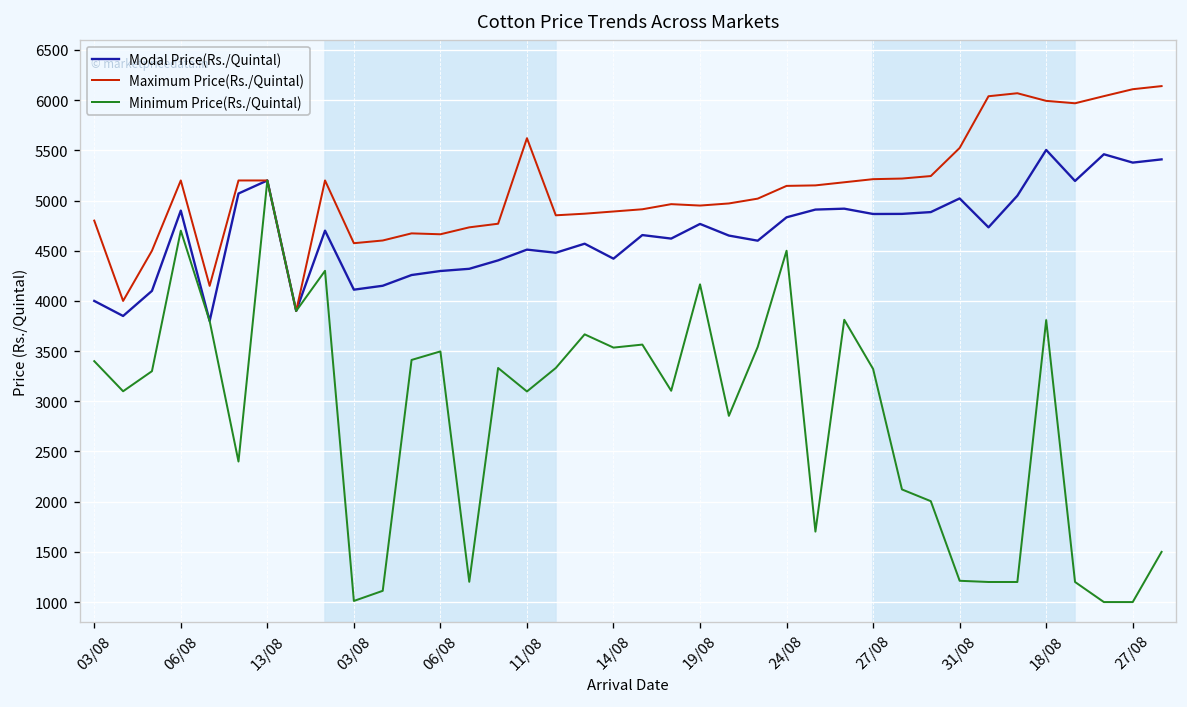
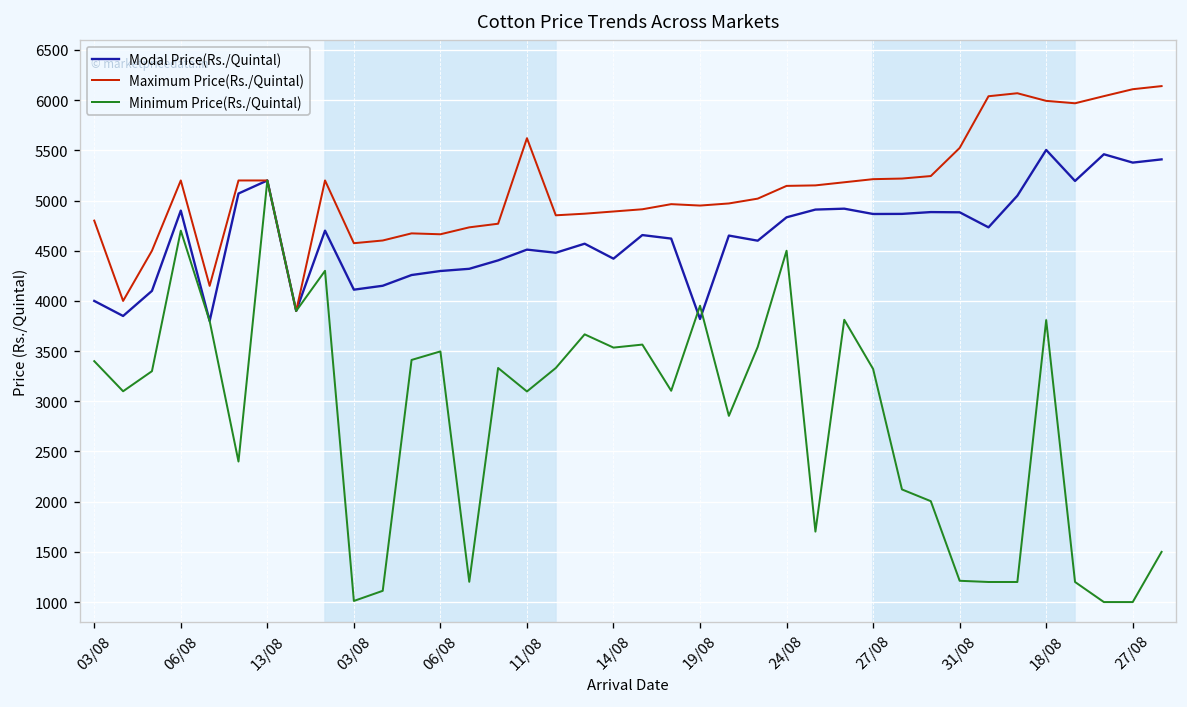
  {
    "Modal Price(Rs./Quintal)": {
      "11/08": 4500,
-     "19/08": 4800,
+     "19/08": 3800,
      "24/08": 4800,
-     "31/08": 5000
+     "31/08": 4900
    },
    "Maximum Price(Rs./Quintal)": {
      "11/08": 5600,
      "19/08": 5000,
      "24/08": 5100,
      "31/08": 5500
    },
    "Minimum Price(Rs./Quintal)": {
      "11/08": 3100,
-     "19/08": 4200,
+     "19/08": 4000,
      "24/08": 4500,
      "31/08": 1200
    }
  }
